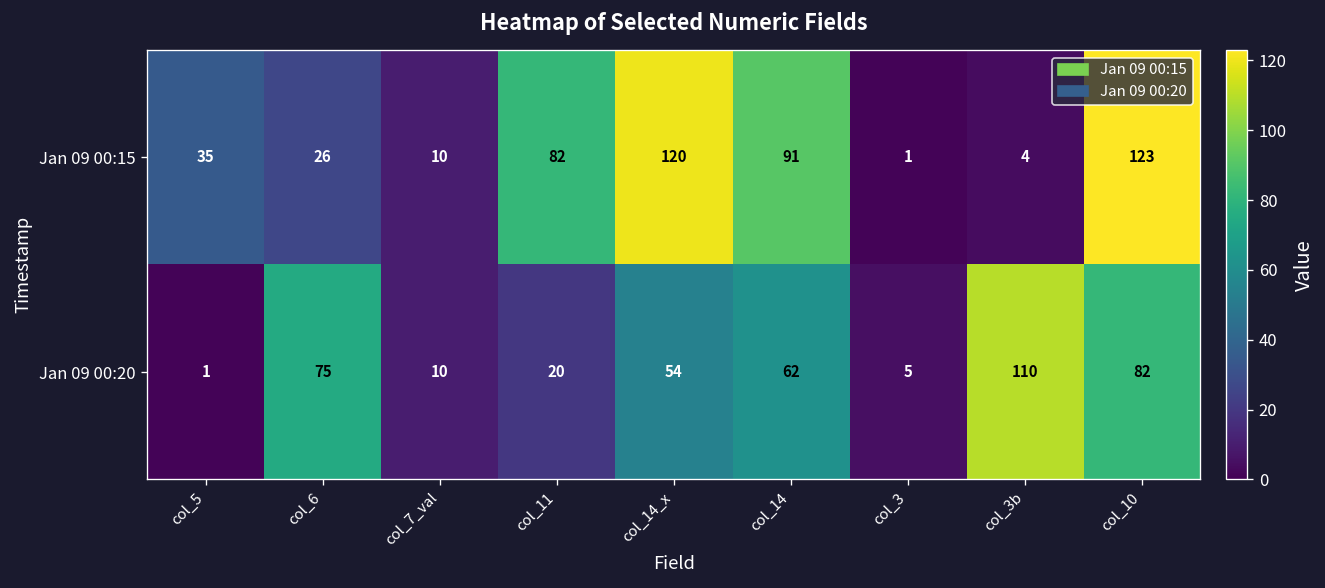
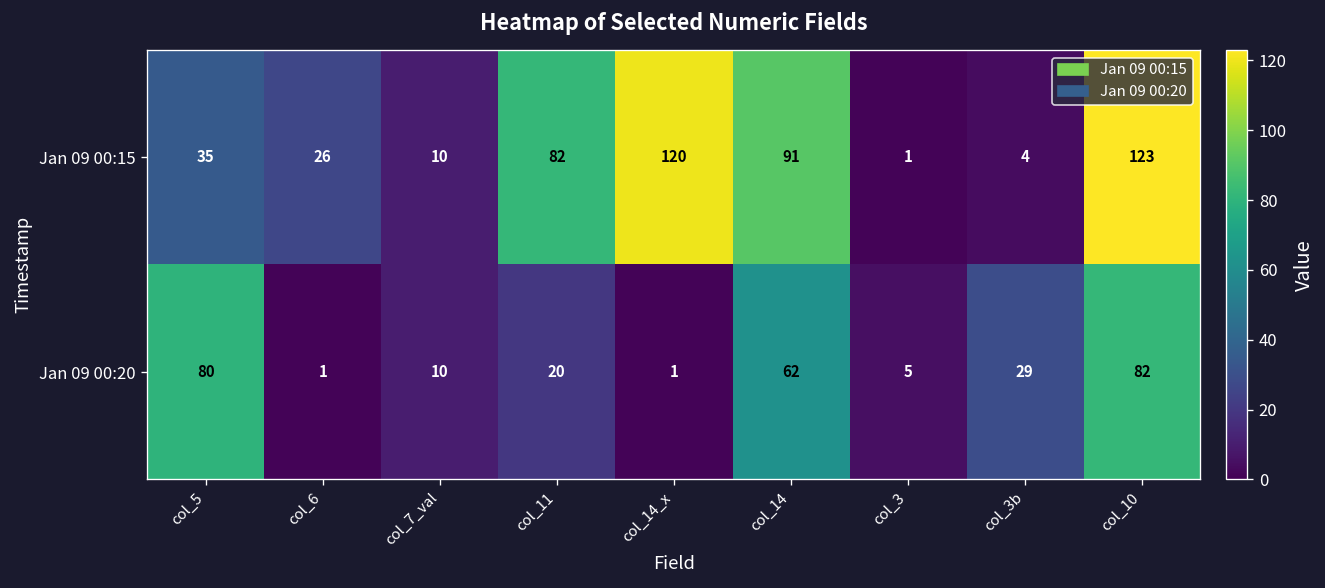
  {
    "Jan 09 00:15": {
      "col_5": 35,
      "col_6": 26,
      "col_7_val": 10,
      "col_11": 82,
      "col_14_x": 120,
      "col_14": 91,
      "col_3": 1,
      "col_3b": 4,
      "col_10": 123
    },
    "Jan 09 00:20": {
-     "col_5": 1,
-     "col_6": 75,
+     "col_5": 80,
+     "col_6": 1,
      "col_7_val": 10,
      "col_11": 20,
-     "col_14_x": 54,
+     "col_14_x": 1,
      "col_14": 62,
      "col_3": 5,
-     "col_3b": 110,
+     "col_3b": 29,
      "col_10": 82
    }
  }
